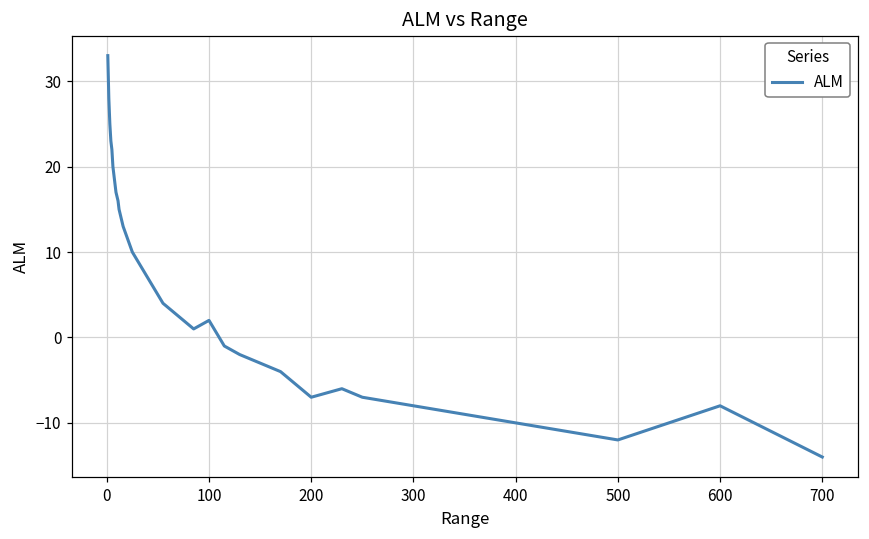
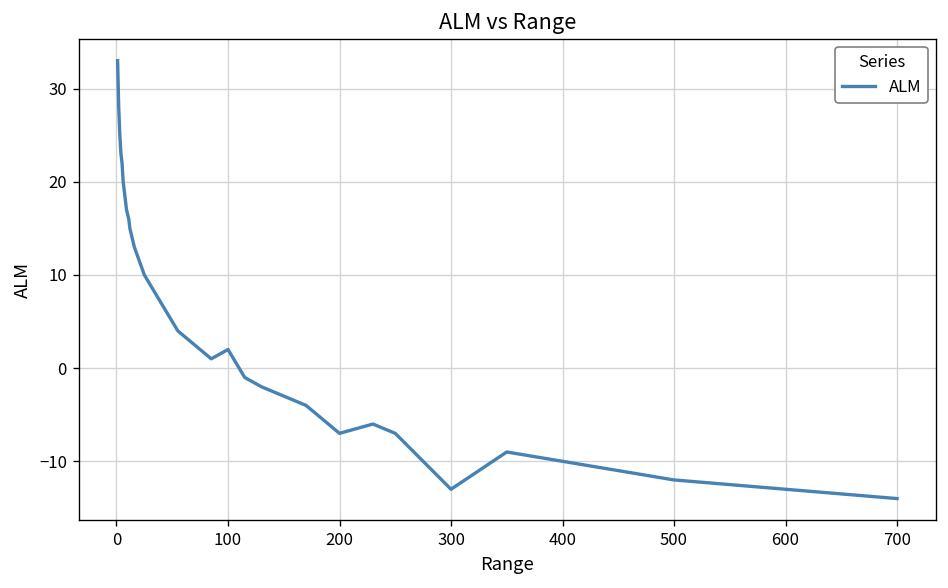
  {
    "100": 2,
    "200": -7,
-   "300": -8,
+   "300": -13,
    "400": -10,
    "500": -12,
-   "600": -8,
+   "600": -13,
    "700": -14
  }
